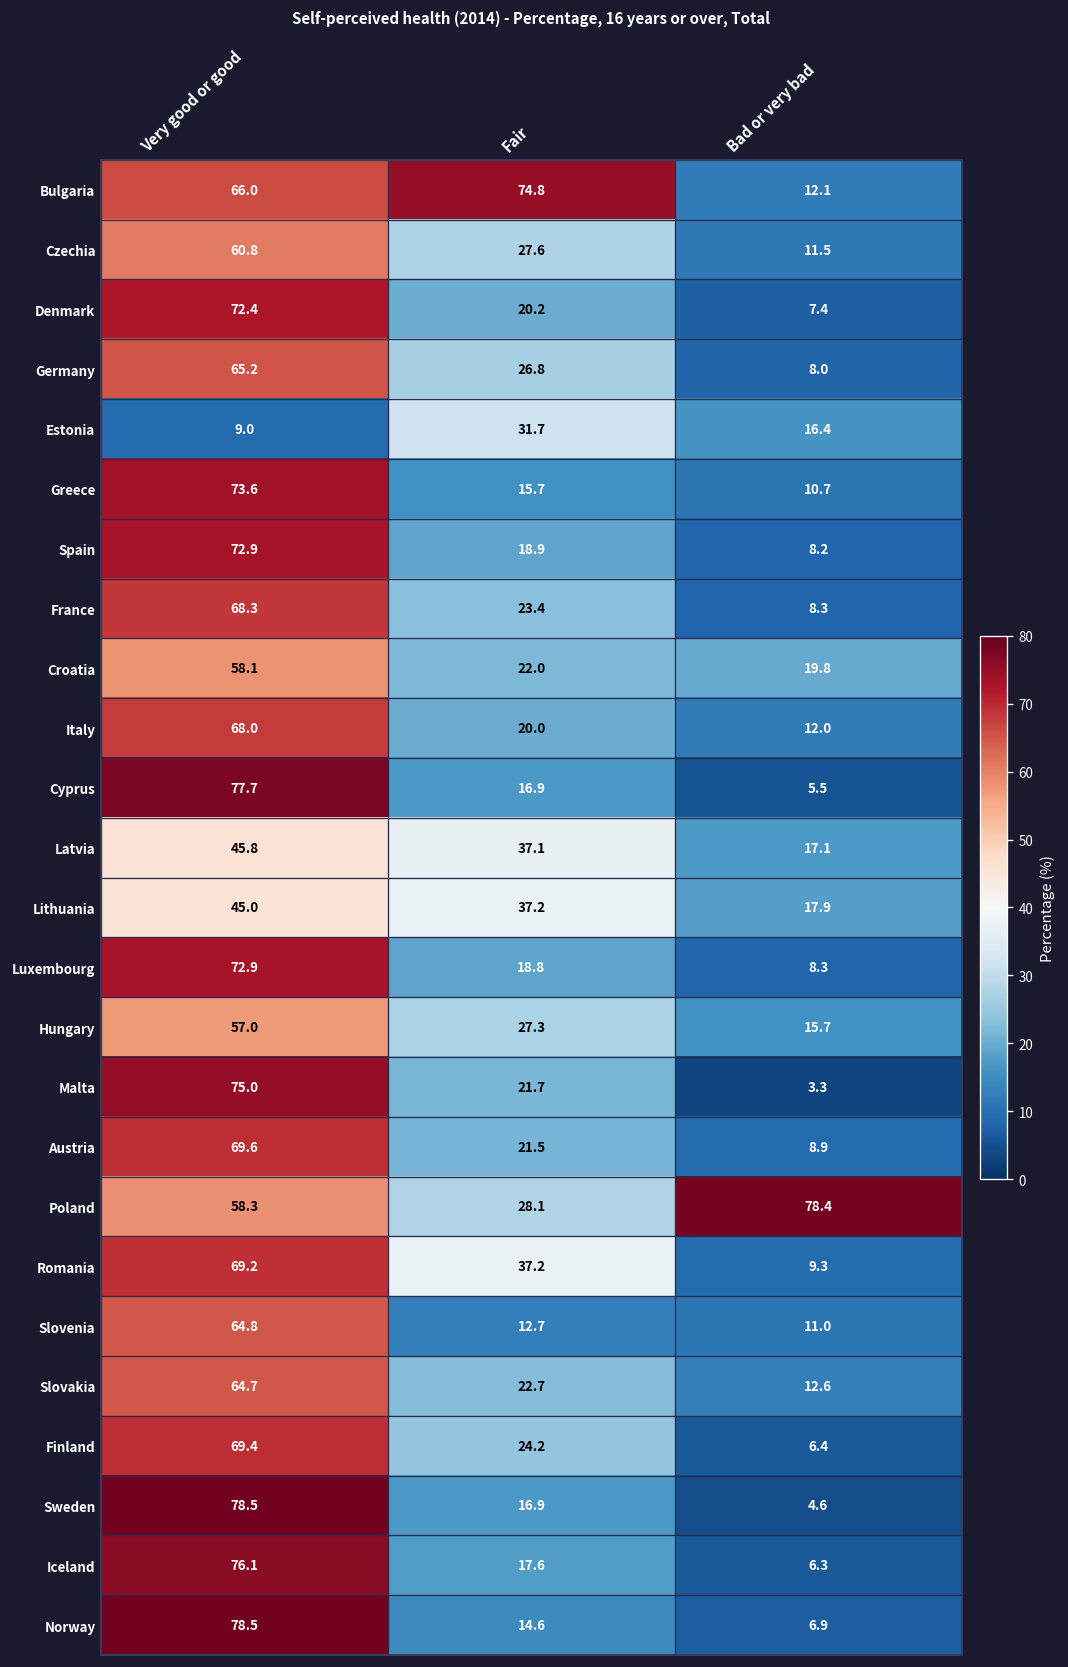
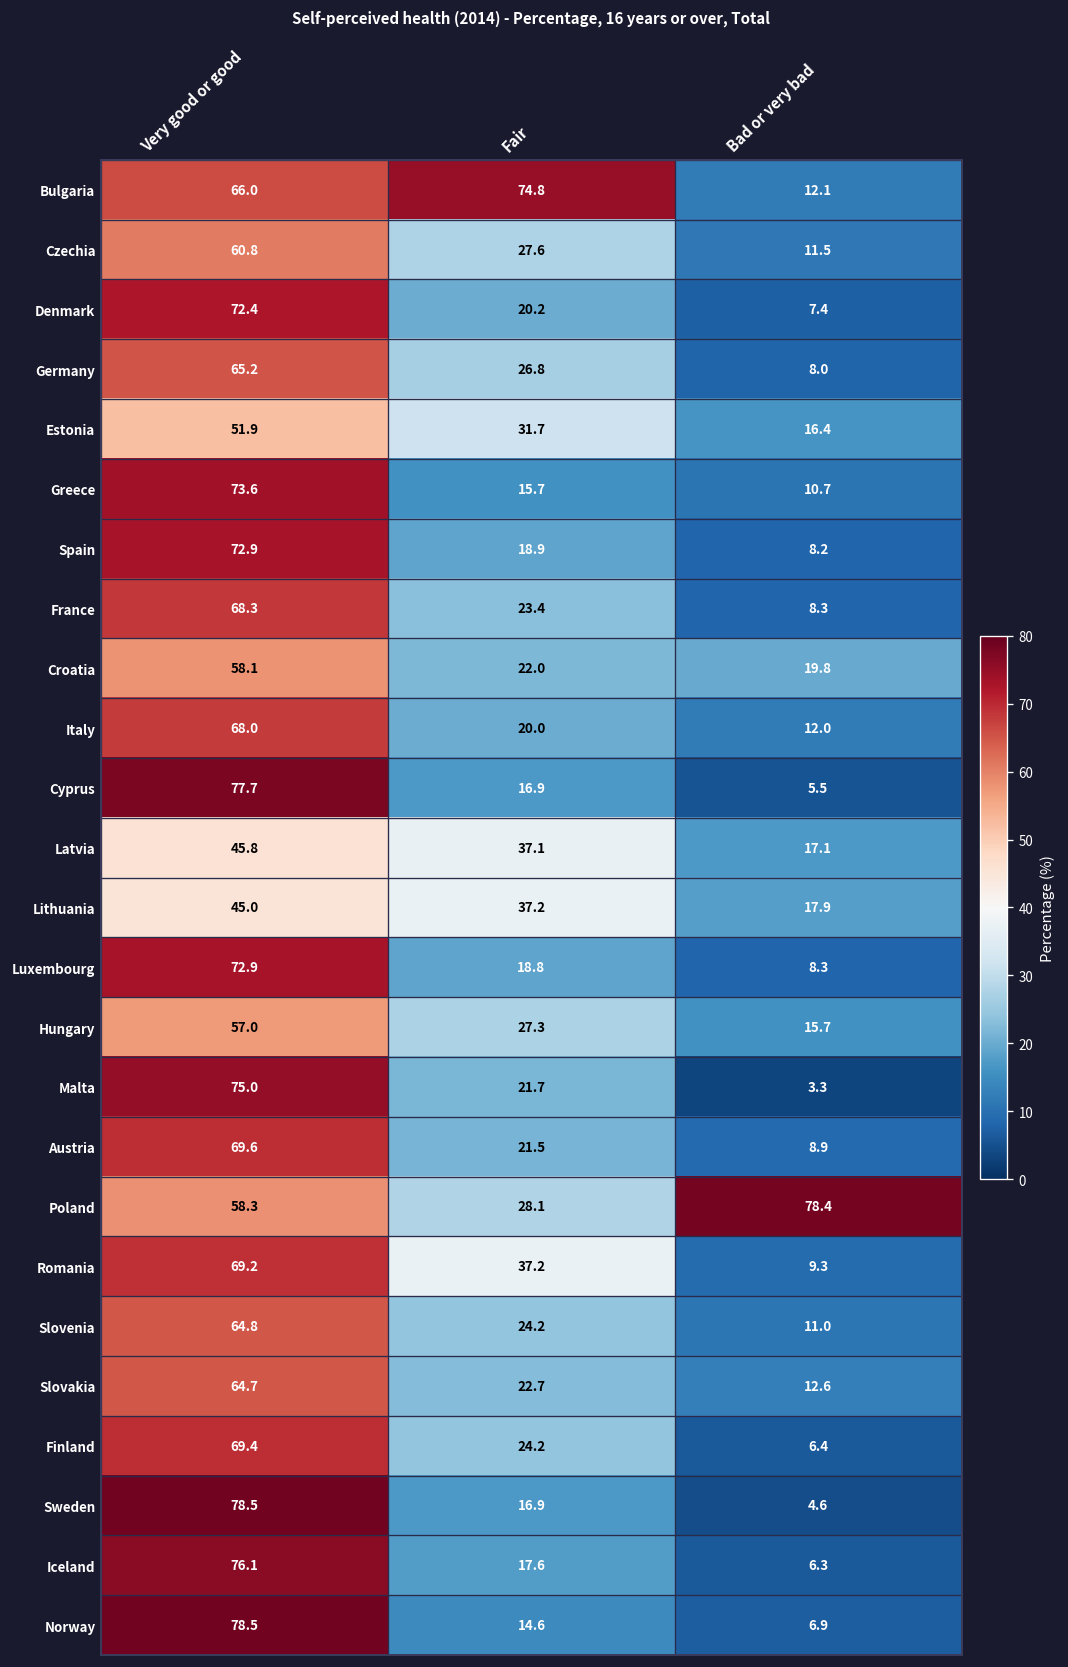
  {
    "Bulgaria": {
      "Very good or good": 66.0,
      "Fair": 74.8,
      "Bad or very bad": 12.1
    },
    "Czechia": {
      "Very good or good": 60.8,
      "Fair": 27.6,
      "Bad or very bad": 11.5
    },
    "Denmark": {
      "Very good or good": 72.4,
      "Fair": 20.2,
      "Bad or very bad": 7.4
    },
    "Germany": {
      "Very good or good": 65.2,
      "Fair": 26.8,
      "Bad or very bad": 8.0
    },
    "Estonia": {
-     "Very good or good": 9.0,
+     "Very good or good": 51.9,
      "Fair": 31.7,
      "Bad or very bad": 16.4
    },
    "Greece": {
      "Very good or good": 73.6,
      "Fair": 15.7,
      "Bad or very bad": 10.7
    },
    "Spain": {
      "Very good or good": 72.9,
      "Fair": 18.9,
      "Bad or very bad": 8.2
    },
    "France": {
      "Very good or good": 68.3,
      "Fair": 23.4,
      "Bad or very bad": 8.3
    },
    "Croatia": {
      "Very good or good": 58.1,
      "Fair": 22.0,
      "Bad or very bad": 19.8
    },
    "Italy": {
      "Very good or good": 68.0,
      "Fair": 20.0,
      "Bad or very bad": 12.0
    },
    "Cyprus": {
      "Very good or good": 77.7,
      "Fair": 16.9,
      "Bad or very bad": 5.5
    },
    "Latvia": {
      "Very good or good": 45.8,
      "Fair": 37.1,
      "Bad or very bad": 17.1
    },
    "Lithuania": {
      "Very good or good": 45.0,
      "Fair": 37.2,
      "Bad or very bad": 17.9
    },
    "Luxembourg": {
      "Very good or good": 72.9,
      "Fair": 18.8,
      "Bad or very bad": 8.3
    },
    "Hungary": {
      "Very good or good": 57.0,
      "Fair": 27.3,
      "Bad or very bad": 15.7
    },
    "Malta": {
      "Very good or good": 75.0,
      "Fair": 21.7,
      "Bad or very bad": 3.3
    },
    "Austria": {
      "Very good or good": 69.6,
      "Fair": 21.5,
      "Bad or very bad": 8.9
    },
    "Poland": {
      "Very good or good": 58.3,
      "Fair": 28.1,
      "Bad or very bad": 78.4
    },
    "Romania": {
      "Very good or good": 69.2,
      "Fair": 37.2,
      "Bad or very bad": 9.3
    },
    "Slovenia": {
      "Very good or good": 64.8,
-     "Fair": 12.7,
+     "Fair": 24.2,
      "Bad or very bad": 11.0
    },
    "Slovakia": {
      "Very good or good": 64.7,
      "Fair": 22.7,
      "Bad or very bad": 12.6
    },
    "Finland": {
      "Very good or good": 69.4,
      "Fair": 24.2,
      "Bad or very bad": 6.4
    },
    "Sweden": {
      "Very good or good": 78.5,
      "Fair": 16.9,
      "Bad or very bad": 4.6
    },
    "Iceland": {
      "Very good or good": 76.1,
      "Fair": 17.6,
      "Bad or very bad": 6.3
    },
    "Norway": {
      "Very good or good": 78.5,
      "Fair": 14.6,
      "Bad or very bad": 6.9
    }
  }
